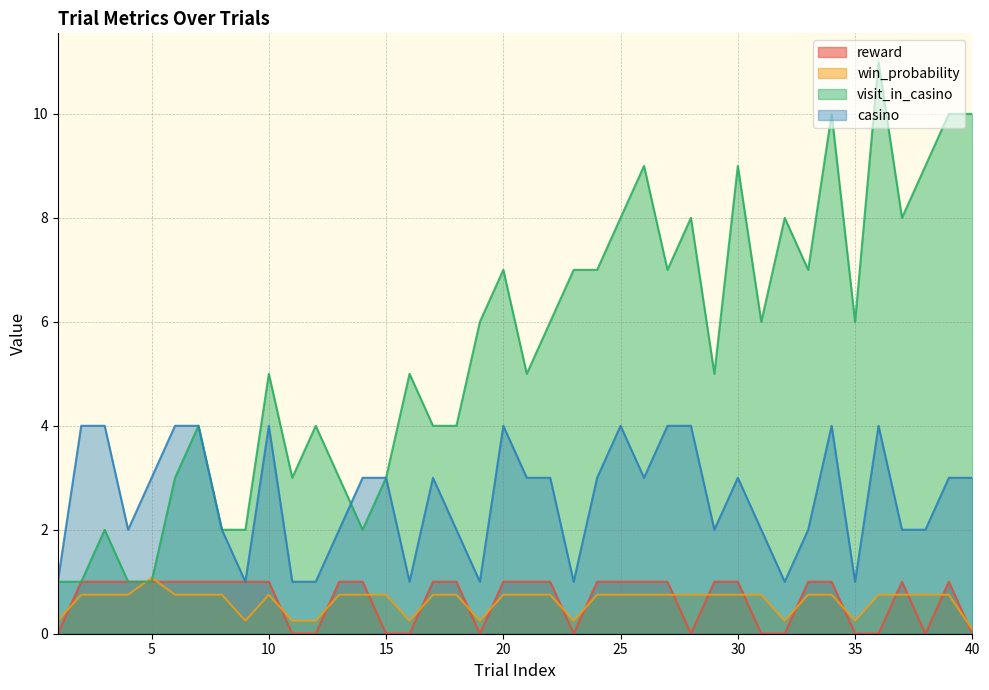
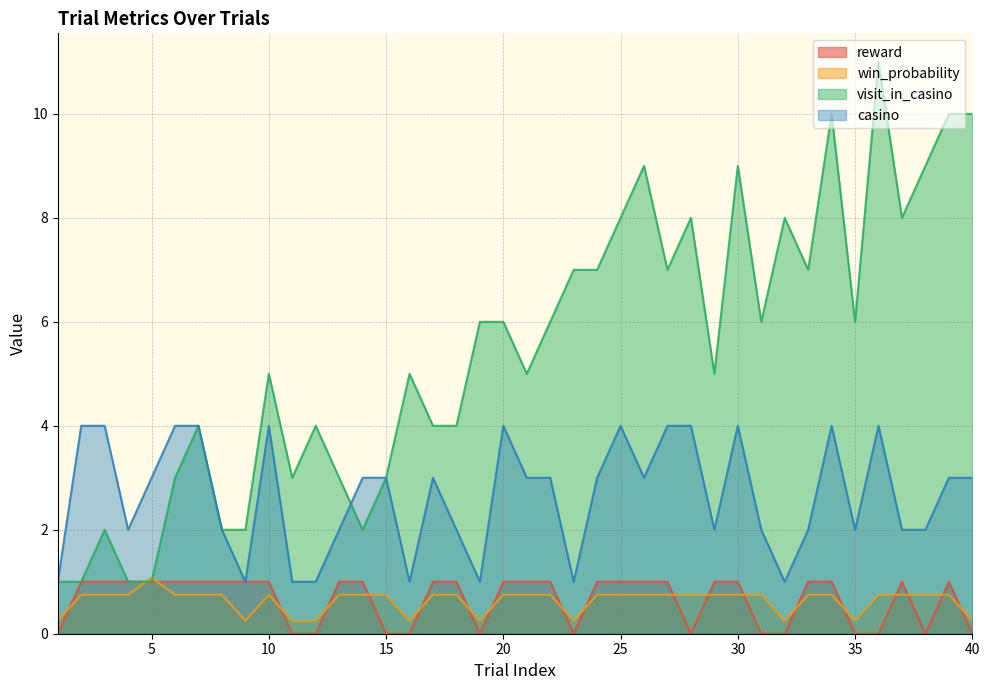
  {
    "reward": {
      "10": 1.0,
      "15": 0.0,
      "20": 1.0,
      "25": 1.0,
      "30": 1.0,
      "35": 0.0,
      "40": 0.0
    },
    "win_probability": {
      "5": 1.1,
      "10": 0.8,
      "15": 0.8,
      "20": 0.8,
      "25": 0.8,
      "30": 0.8,
      "35": 0.3,
-     "40": 0.1
+     "40": 0.3
    },
    "visit_in_casino": {
      "10": 5,
-     "20": 7,
+     "20": 6,
      "25": 8,
      "30": 9,
      "35": 6,
      "40": 10
    },
    "casino": {
      "5": 3,
      "10": 4,
      "20": 4,
      "25": 4,
-     "30": 3,
-     "35": 1,
+     "30": 4,
+     "35": 2,
      "40": 3
    }
  }
